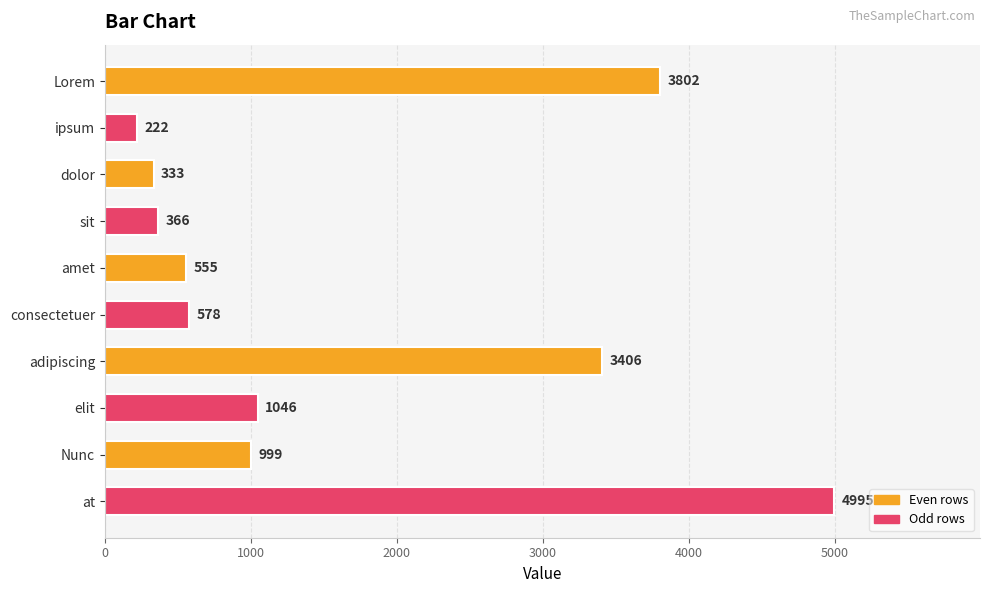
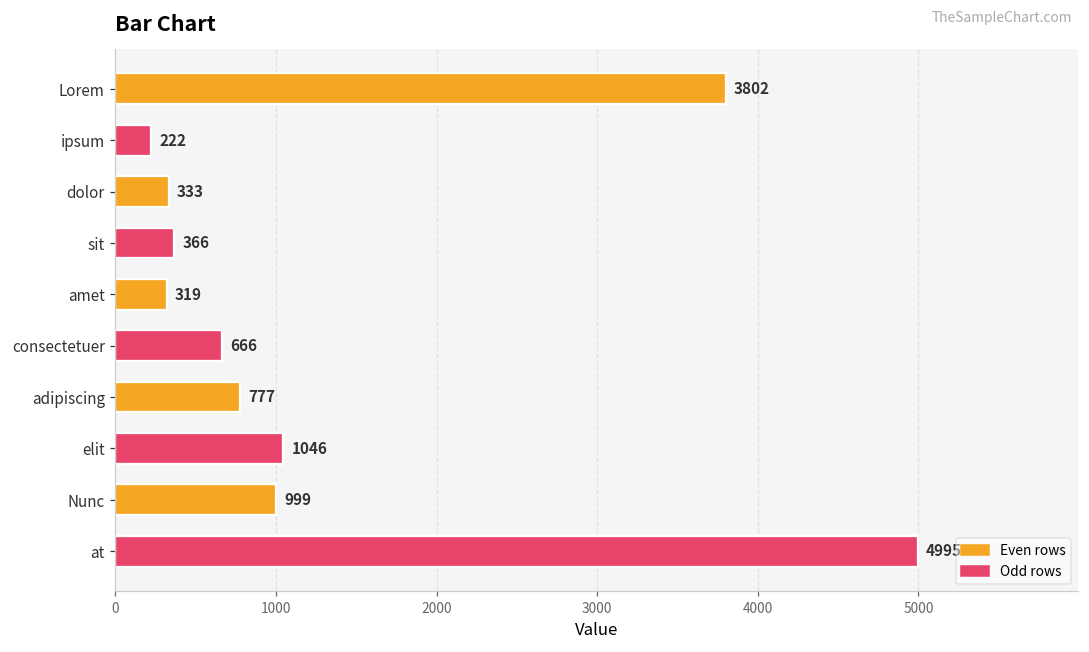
  {
    "Lorem": 3802,
    "ipsum": 222,
    "dolor": 333,
    "sit": 366,
-   "amet": 555,
-   "consectetuer": 578,
-   "adipiscing": 3406,
+   "amet": 319,
+   "consectetuer": 666,
+   "adipiscing": 777,
    "elit": 1046,
    "Nunc": 999
  }
